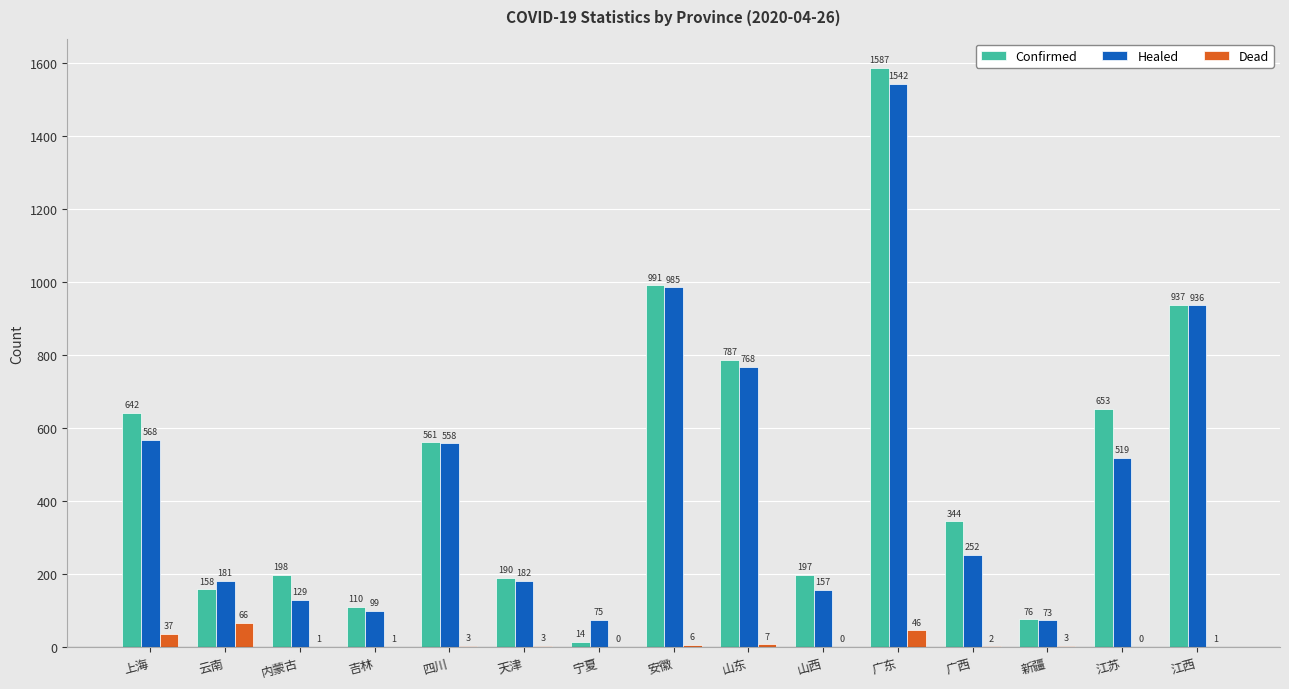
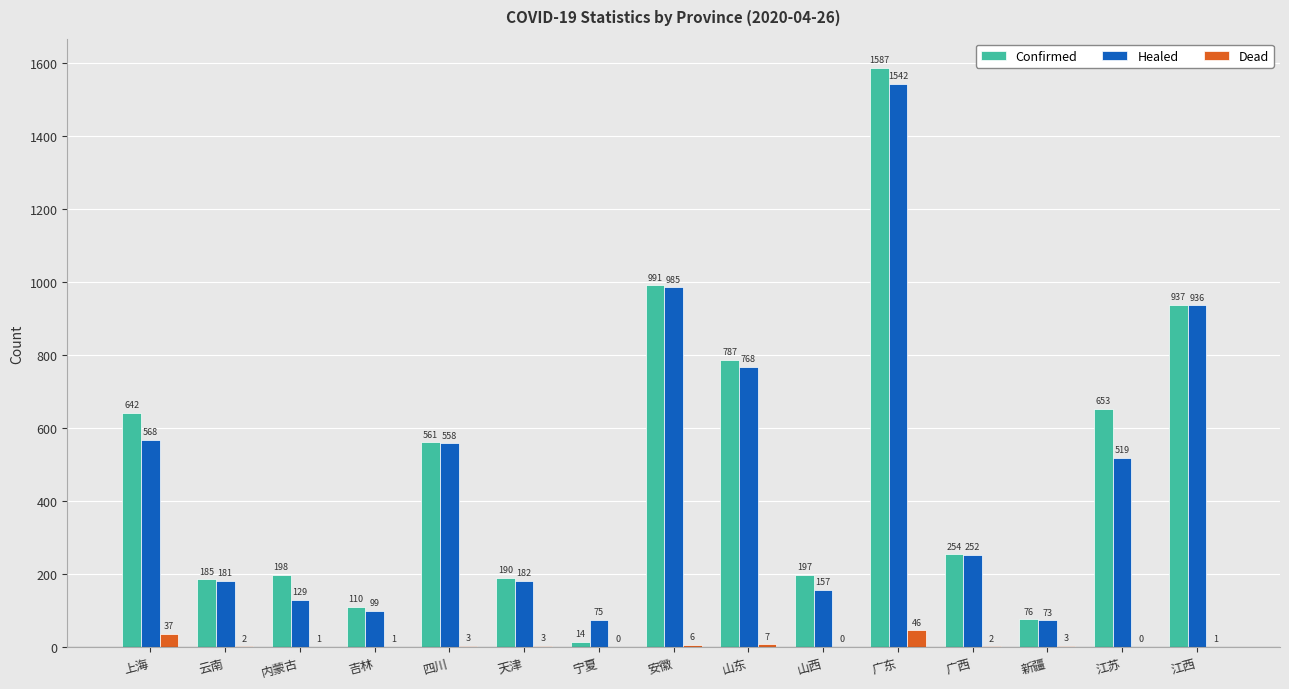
  {
    "Confirmed": {
      "上海": 642,
-     "云南": 158,
+     "云南": 185,
      "内蒙古": 198,
      "吉林": 110,
      "四川": 561,
      "天津": 190,
      "宁夏": 14,
      "安徽": 991,
      "山东": 787,
      "山西": 197,
      "广东": 1587,
-     "广西": 344,
+     "广西": 254,
      "新疆": 76,
      "江苏": 653,
      "江西": 937
    },
    "Healed": {
      "上海": 568,
      "云南": 181,
      "内蒙古": 129,
      "吉林": 99,
      "四川": 558,
      "天津": 182,
      "宁夏": 75,
      "安徽": 985,
      "山东": 768,
      "山西": 157,
      "广东": 1542,
      "广西": 252,
      "新疆": 73,
      "江苏": 519,
      "江西": 936
    },
    "Dead": {
      "上海": 37,
-     "云南": 66,
+     "云南": 2,
      "内蒙古": 1,
      "吉林": 1,
      "四川": 3,
      "天津": 3,
      "宁夏": 0,
      "安徽": 6,
      "山东": 7,
      "山西": 0,
      "广东": 46,
      "广西": 2,
      "新疆": 3,
      "江苏": 0,
      "江西": 1
    }
  }
